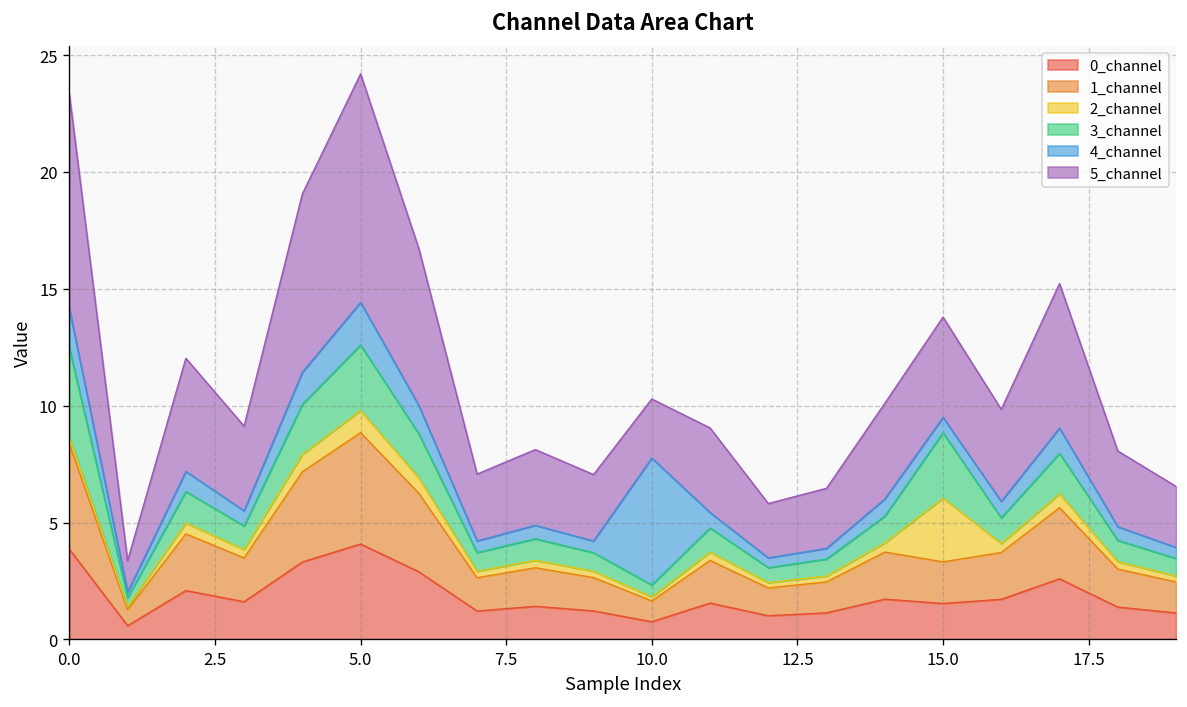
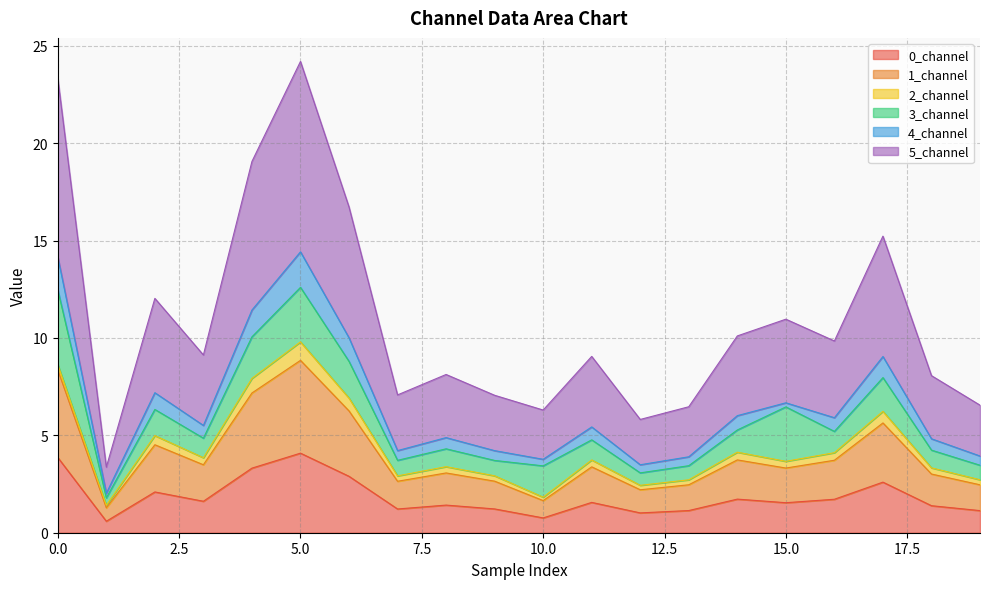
  {
    "2_channel": {
      "0.0": 0.3,
      "5.0": 0.9,
      "10.0": 0.2,
-     "15.0": 2.7
+     "15.0": 0.3
    },
    "3_channel": {
      "0.0": 3.8,
      "5.0": 2.8,
-     "10.0": 0.5,
+     "10.0": 1.6,
      "15.0": 2.8
    },
    "4_channel": {
      "0.0": 1.7,
      "5.0": 1.8,
-     "10.0": 5.4,
-     "15.0": 0.7
+     "10.0": 0.3,
+     "15.0": 0.2
    },
    "5_channel": {
      "0.0": 9.2,
      "5.0": 9.8,
      "10.0": 2.5,
      "15.0": 4.3
    }
  }
